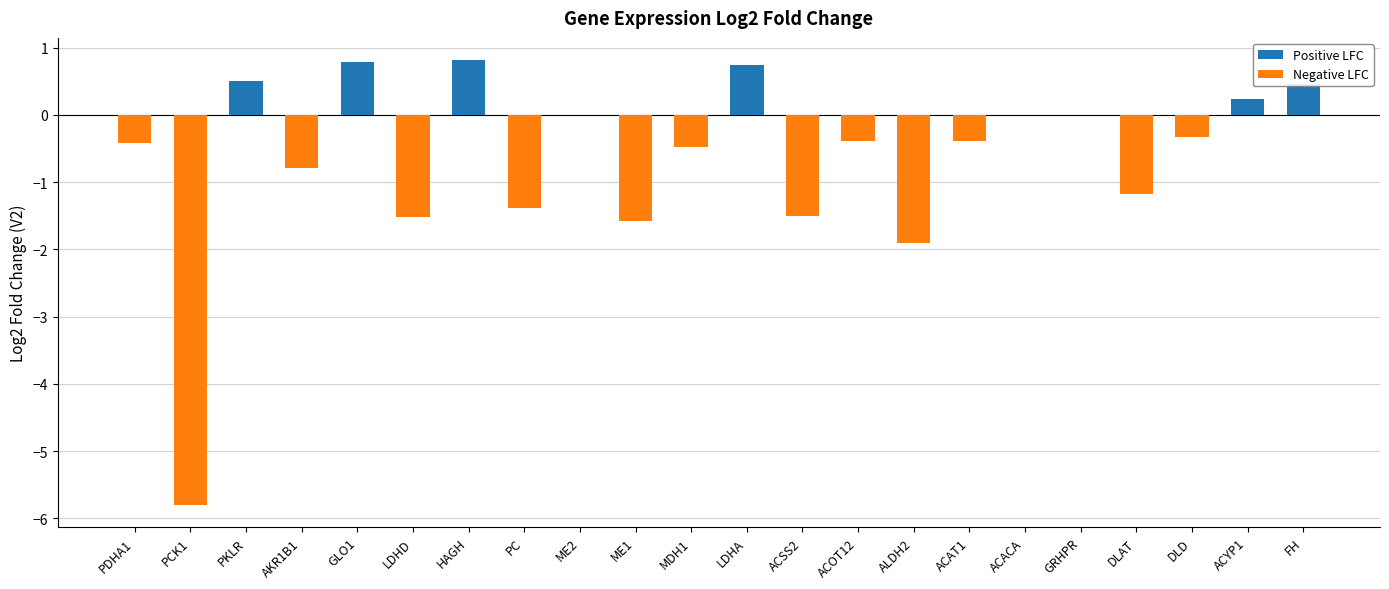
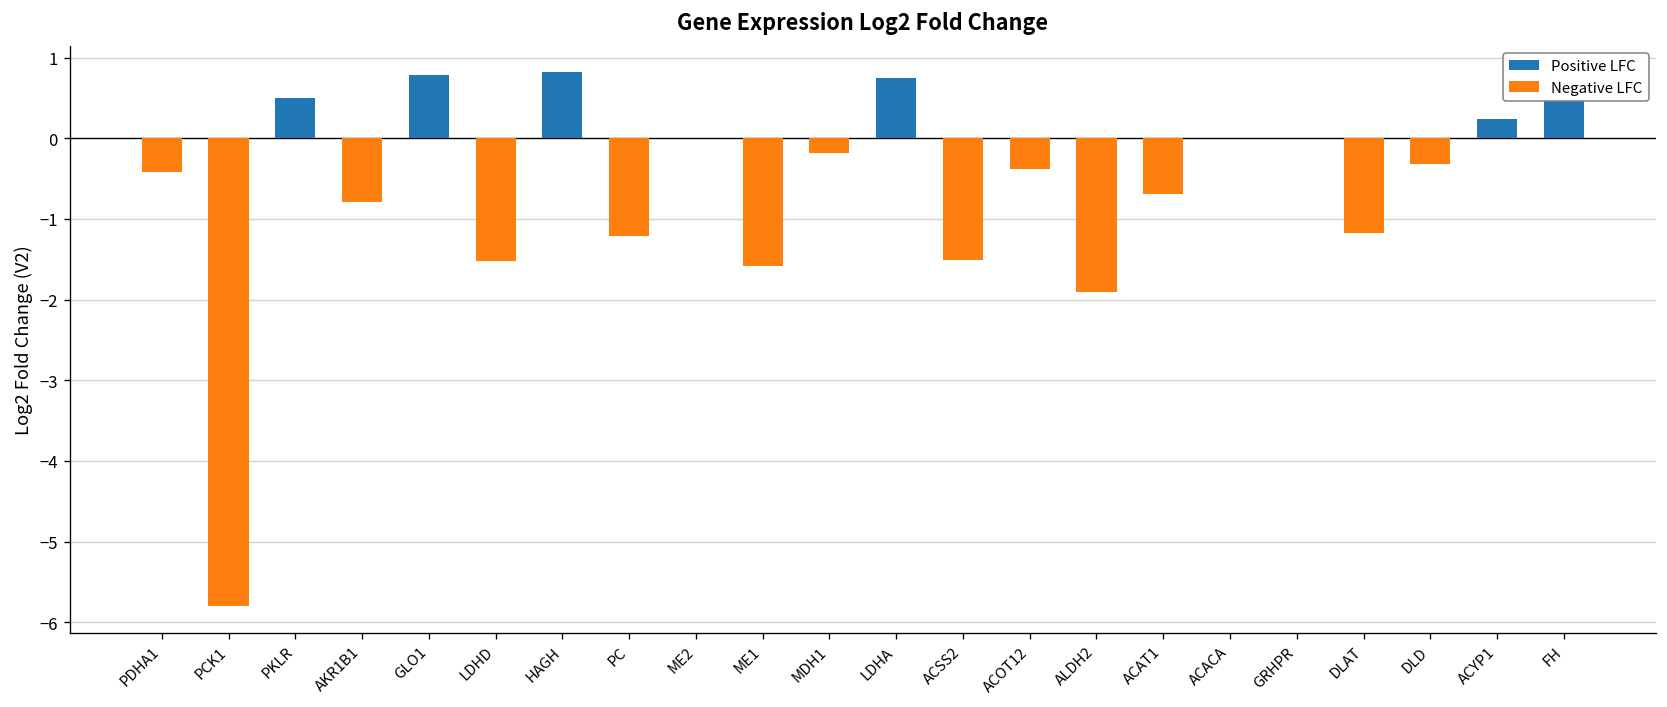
  {
    "Positive LFC": {
      "PDHA1": 0.0,
      "PCK1": 0.0,
      "PKLR": 0.5,
      "AKR1B1": 0.0,
      "GLO1": 0.8,
      "LDHD": 0.0,
      "HAGH": 0.8,
      "PC": 0.0,
      "ME2": 0.0,
      "ME1": 0.0,
      "MDH1": 0.0,
      "LDHA": 0.7,
      "ACSS2": 0.0,
      "ACOT12": 0.0,
      "ALDH2": 0.0,
      "ACAT1": 0.0,
      "ACACA": 0.0,
      "GRHPR": 0.0,
      "DLAT": 0.0,
      "DLD": 0.0,
      "ACYP1": 0.2
    },
    "Negative LFC": {
      "PDHA1": -0.4,
      "PCK1": -5.8,
      "PKLR": 0.0,
      "AKR1B1": -0.8,
      "GLO1": 0.0,
      "LDHD": -1.5,
      "HAGH": 0.0,
-     "PC": -1.4,
+     "PC": -1.2,
      "ME2": 0.0,
      "ME1": -1.6,
-     "MDH1": -0.5,
+     "MDH1": -0.2,
      "LDHA": 0.0,
      "ACSS2": -1.5,
      "ACOT12": -0.4,
      "ALDH2": -1.9,
-     "ACAT1": -0.4,
+     "ACAT1": -0.7,
      "ACACA": 0.0,
      "GRHPR": 0.0,
      "DLAT": -1.2,
      "DLD": -0.3,
      "ACYP1": 0.0,
      "FH": 0.0
    }
  }
